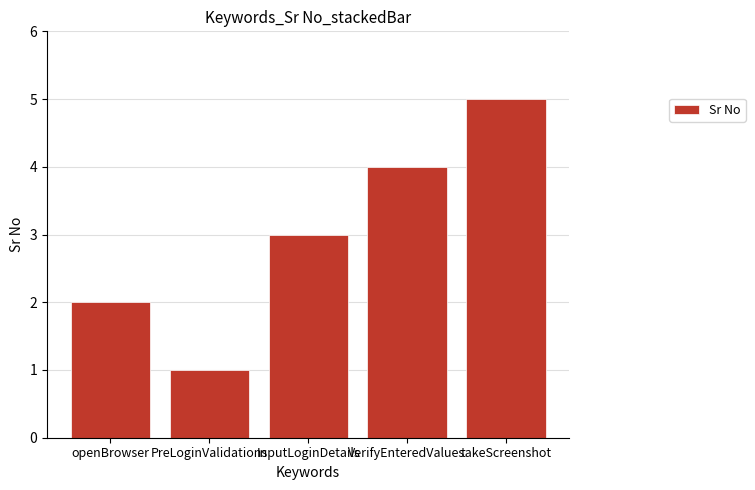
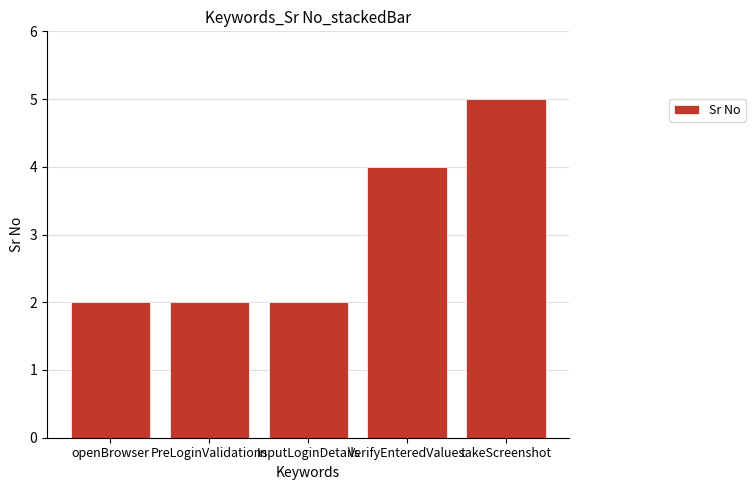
  {
    "openBrowser": 2,
-   "PreLoginValidations": 1,
-   "InputLoginDetails": 3,
+   "PreLoginValidations": 2,
+   "InputLoginDetails": 2,
    "VerifyEnteredValues": 4,
    "takeScreenshot": 5
  }
